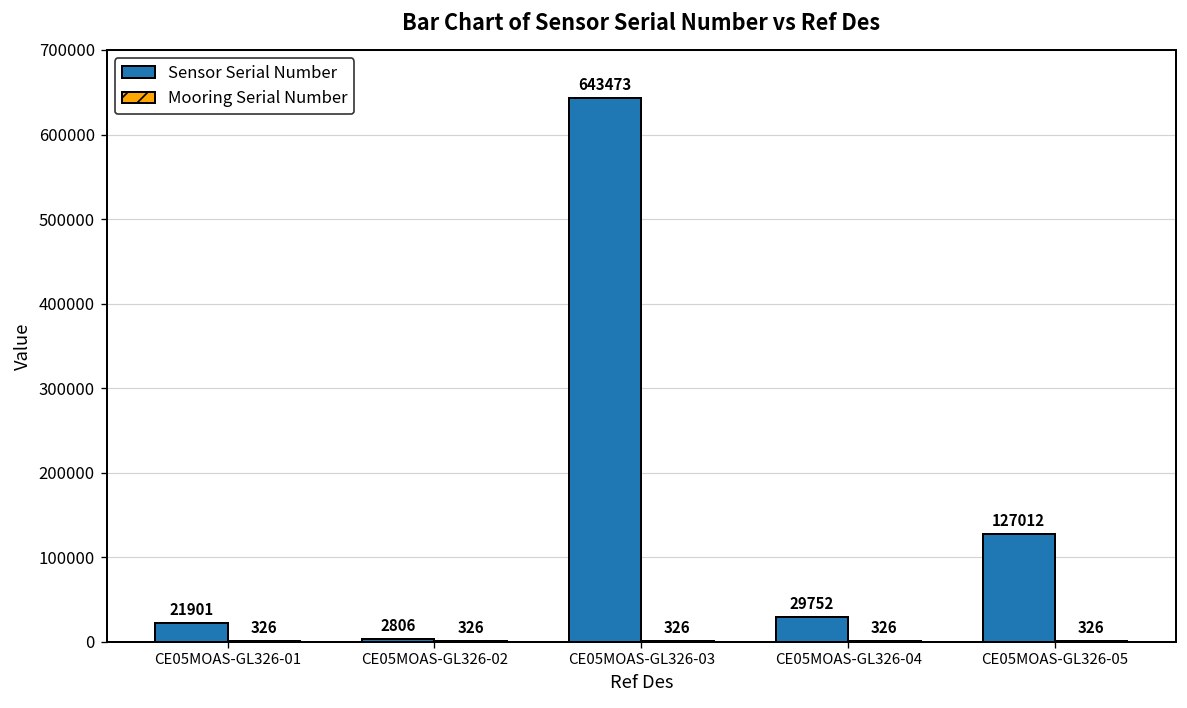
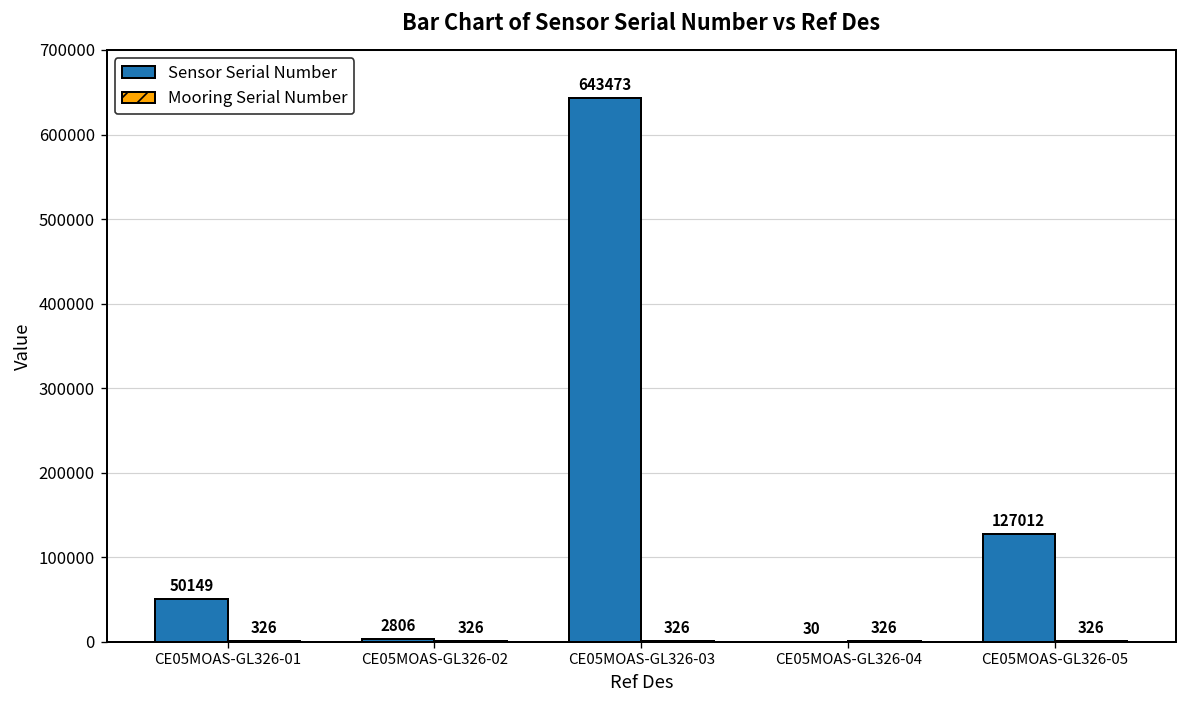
  {
    "Sensor Serial Number": {
-     "CE05MOAS-GL326-01": 21901,
+     "CE05MOAS-GL326-01": 50149,
      "CE05MOAS-GL326-02": 2806,
      "CE05MOAS-GL326-03": 643473,
-     "CE05MOAS-GL326-04": 29752,
+     "CE05MOAS-GL326-04": 30,
      "CE05MOAS-GL326-05": 127012
    },
    "Mooring Serial Number": {
      "CE05MOAS-GL326-01": 326,
      "CE05MOAS-GL326-02": 326,
      "CE05MOAS-GL326-03": 326,
      "CE05MOAS-GL326-04": 326,
      "CE05MOAS-GL326-05": 326
    }
  }
